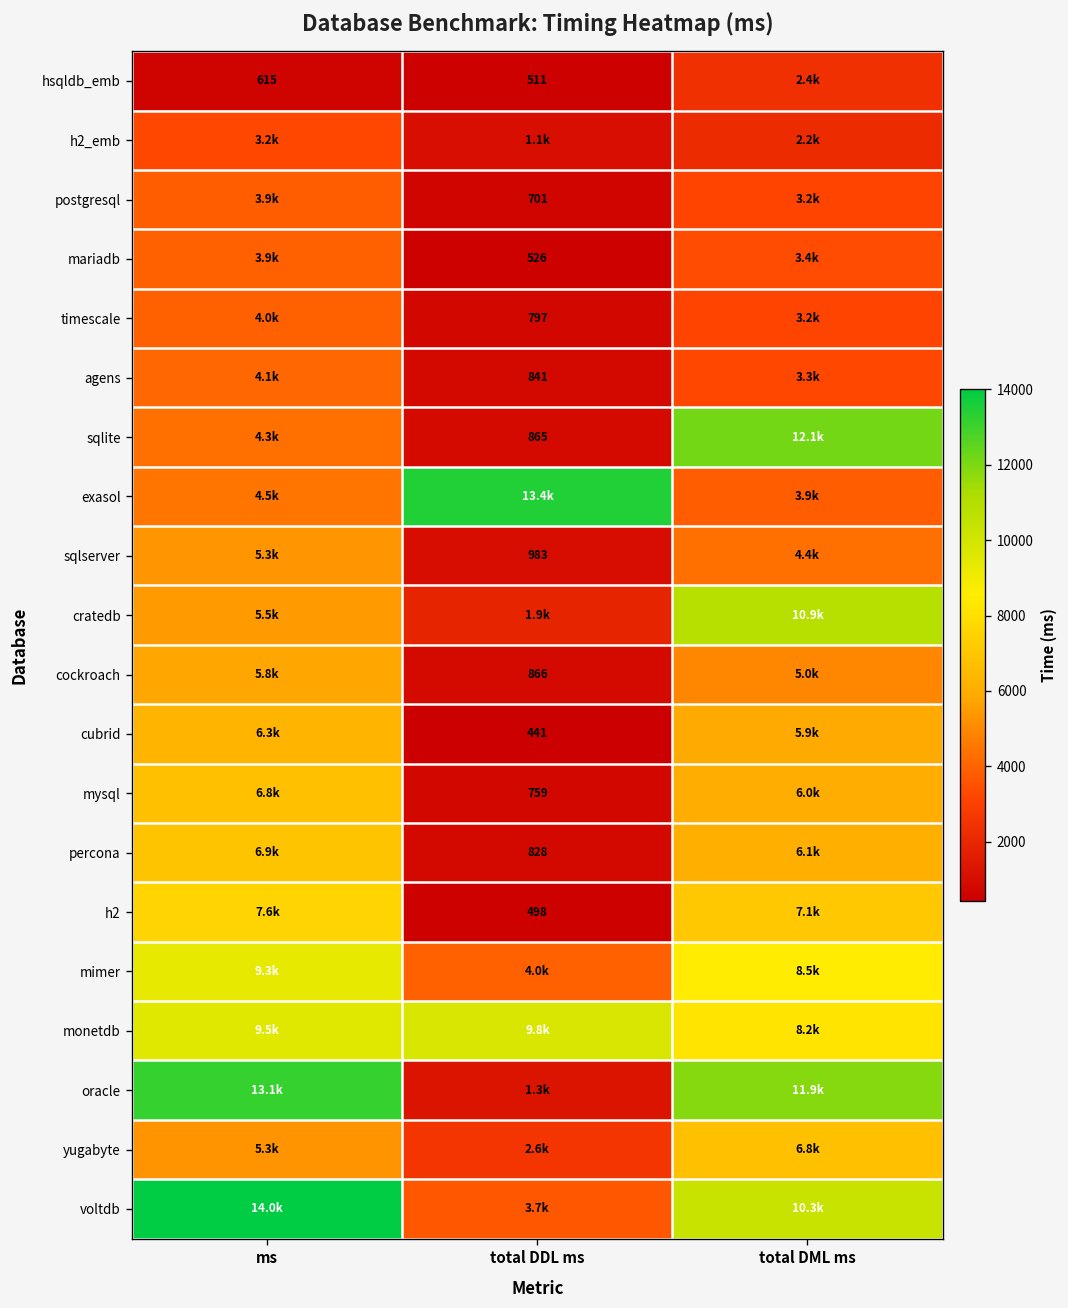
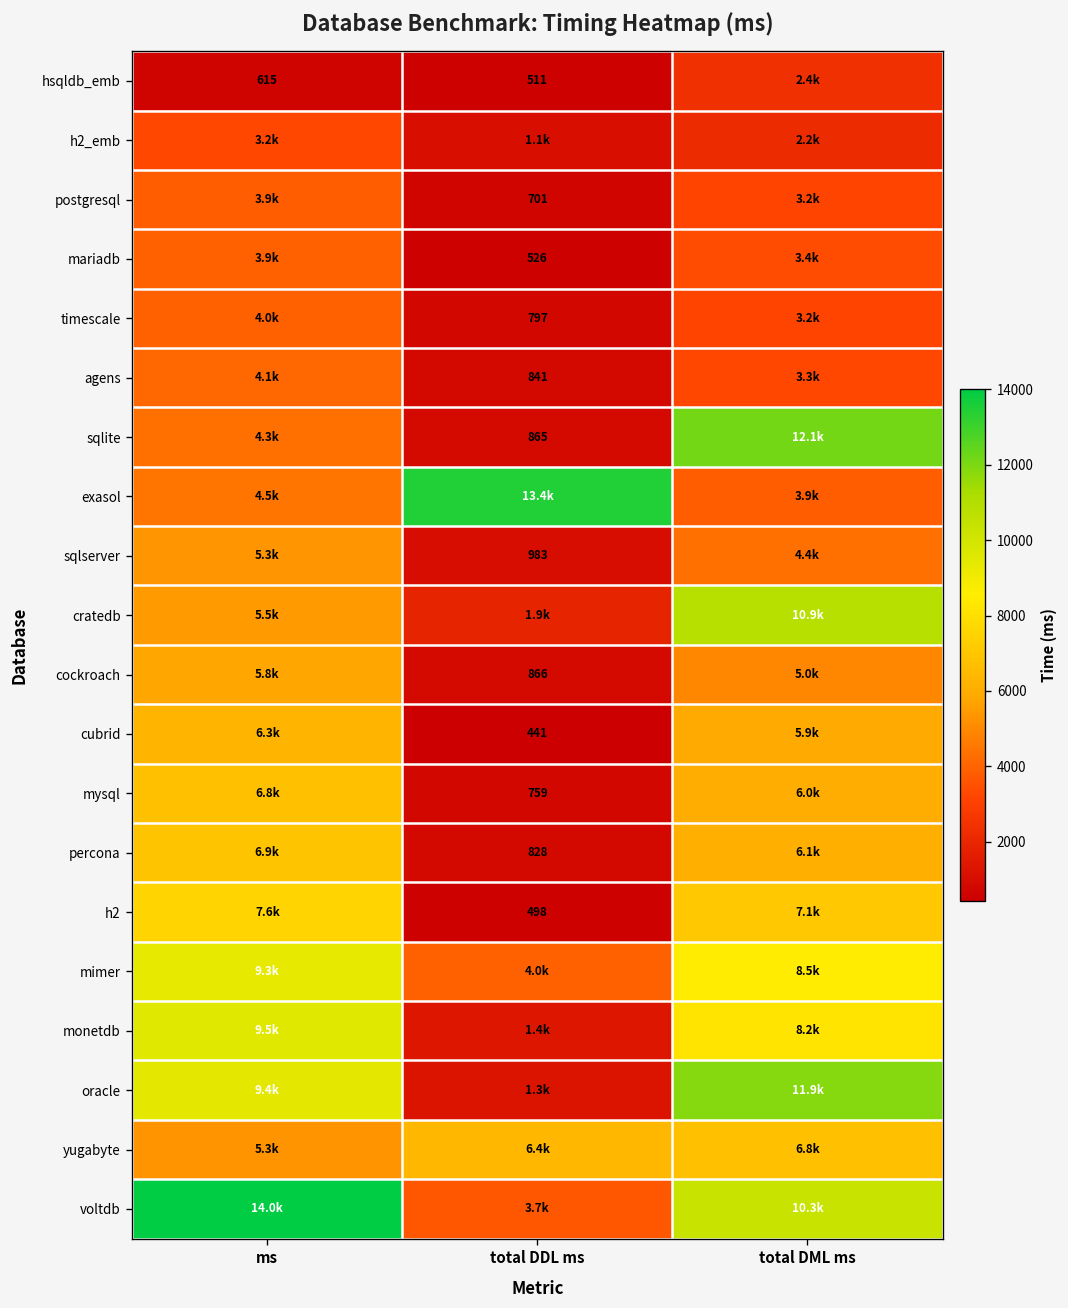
  {
    "hsqldb_emb": {
      "ms": "615",
      "total DDL ms": "511",
      "total DML ms": "2.4k"
    },
    "h2_emb": {
      "ms": "3.2k",
      "total DDL ms": "1.1k",
      "total DML ms": "2.2k"
    },
    "postgresql": {
      "ms": "3.9k",
      "total DDL ms": "701",
      "total DML ms": "3.2k"
    },
    "mariadb": {
      "ms": "3.9k",
      "total DDL ms": "526",
      "total DML ms": "3.4k"
    },
    "timescale": {
      "ms": "4.0k",
      "total DDL ms": "797",
      "total DML ms": "3.2k"
    },
    "agens": {
      "ms": "4.1k",
      "total DDL ms": "841",
      "total DML ms": "3.3k"
    },
    "sqlite": {
      "ms": "4.3k",
      "total DDL ms": "865",
      "total DML ms": "12.1k"
    },
    "exasol": {
      "ms": "4.5k",
      "total DDL ms": "13.4k",
      "total DML ms": "3.9k"
    },
    "sqlserver": {
      "ms": "5.3k",
      "total DDL ms": "983",
      "total DML ms": "4.4k"
    },
    "cratedb": {
      "ms": "5.5k",
      "total DDL ms": "1.9k",
      "total DML ms": "10.9k"
    },
    "cockroach": {
      "ms": "5.8k",
      "total DDL ms": "866",
      "total DML ms": "5.0k"
    },
    "cubrid": {
      "ms": "6.3k",
      "total DDL ms": "441",
      "total DML ms": "5.9k"
    },
    "mysql": {
      "ms": "6.8k",
      "total DDL ms": "759",
      "total DML ms": "6.0k"
    },
    "percona": {
      "ms": "6.9k",
      "total DDL ms": "828",
      "total DML ms": "6.1k"
    },
    "h2": {
      "ms": "7.6k",
      "total DDL ms": "498",
      "total DML ms": "7.1k"
    },
    "mimer": {
      "ms": "9.3k",
      "total DDL ms": "4.0k",
      "total DML ms": "8.5k"
    },
    "monetdb": {
      "ms": "9.5k",
-     "total DDL ms": "9.8k",
+     "total DDL ms": "1.4k",
      "total DML ms": "8.2k"
    },
    "oracle": {
-     "ms": "13.1k",
+     "ms": "9.4k",
      "total DDL ms": "1.3k",
      "total DML ms": "11.9k"
    },
    "yugabyte": {
      "ms": "5.3k",
-     "total DDL ms": "2.6k",
+     "total DDL ms": "6.4k",
      "total DML ms": "6.8k"
    },
    "voltdb": {
      "ms": "14.0k",
      "total DDL ms": "3.7k",
      "total DML ms": "10.3k"
    }
  }
